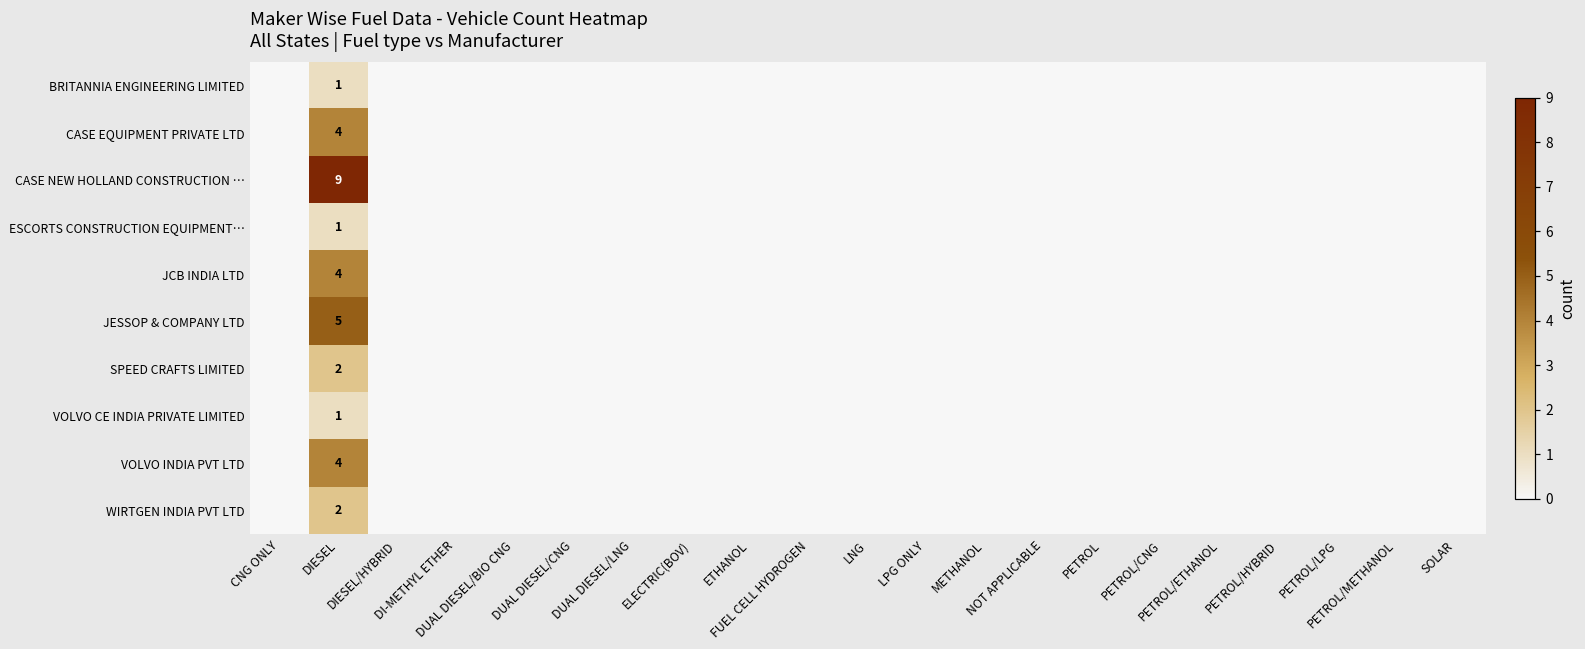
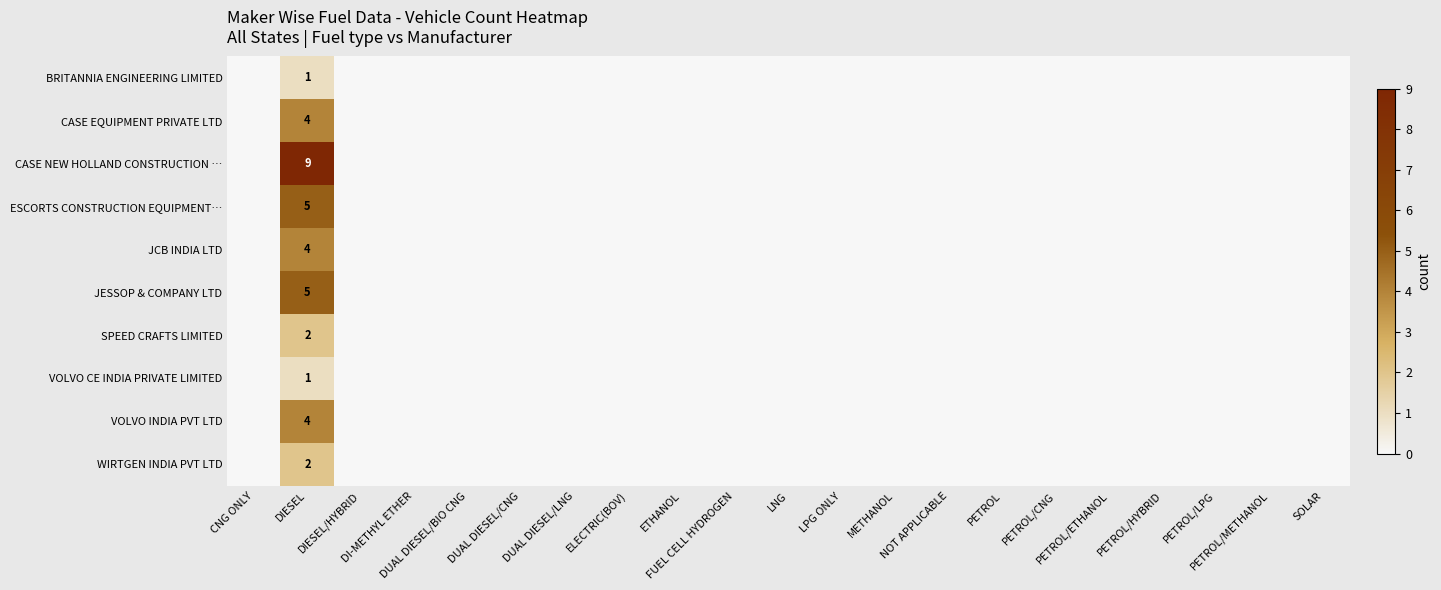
  {
    "BRITANNIA ENGINEERING LIMITED": {
      "DIESEL": 1
    },
    "CASE EQUIPMENT PRIVATE LTD": {
      "DIESEL": 4
    },
    "CASE NEW HOLLAND CONSTRUCTION …": {
      "DIESEL": 9
    },
    "ESCORTS CONSTRUCTION EQUIPMENT…": {
-     "DIESEL": 1
+     "DIESEL": 5
    },
    "JCB INDIA LTD": {
      "DIESEL": 4
    },
    "JESSOP & COMPANY LTD": {
      "DIESEL": 5
    },
    "SPEED CRAFTS LIMITED": {
      "DIESEL": 2
    },
    "VOLVO CE INDIA PRIVATE LIMITED": {
      "DIESEL": 1
    },
    "VOLVO INDIA PVT LTD": {
      "DIESEL": 4
    },
    "WIRTGEN INDIA PVT LTD": {
      "DIESEL": 2
    }
  }
